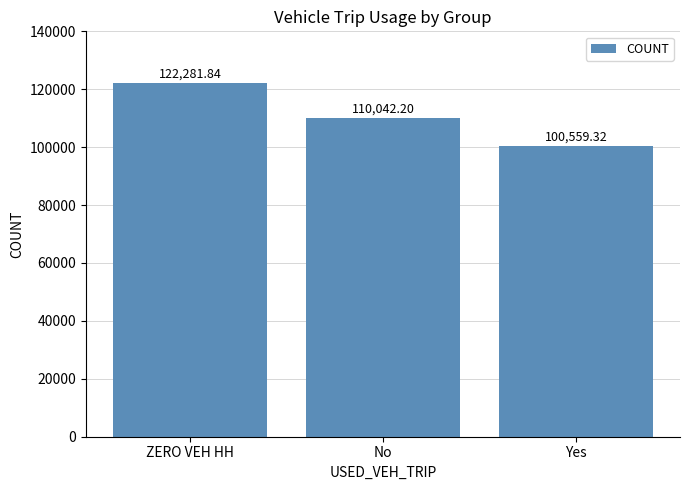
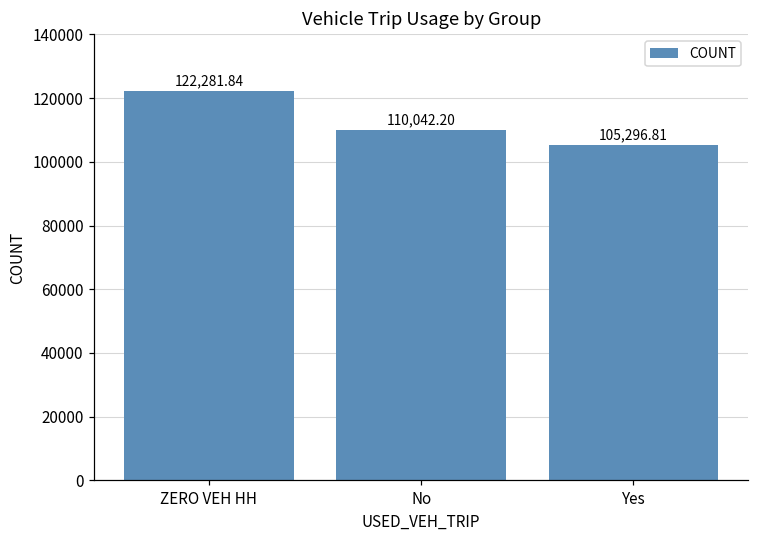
  {
    "ZERO VEH HH": "122,281.84",
    "No": "110,042.20",
-   "Yes": "100,559.32"
+   "Yes": "105,296.81"
  }
